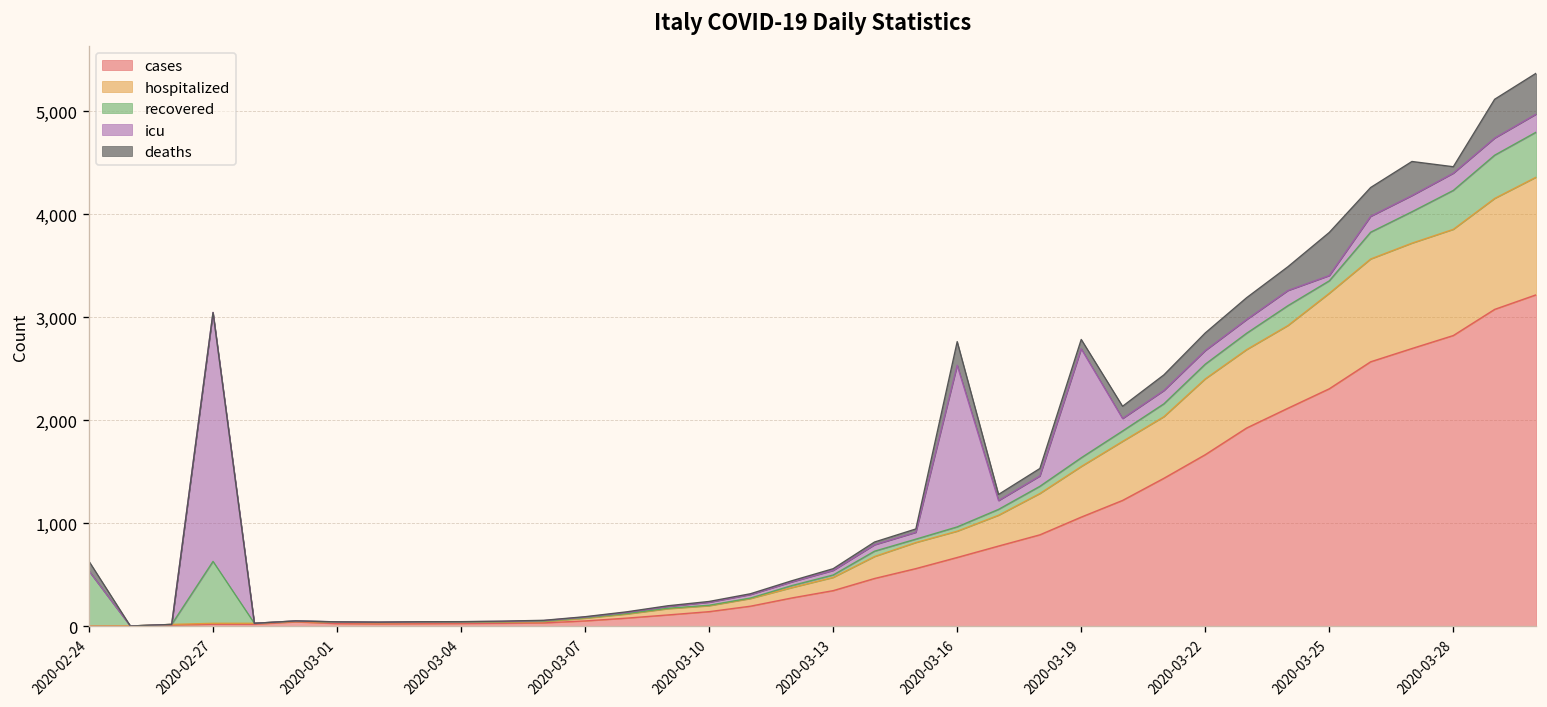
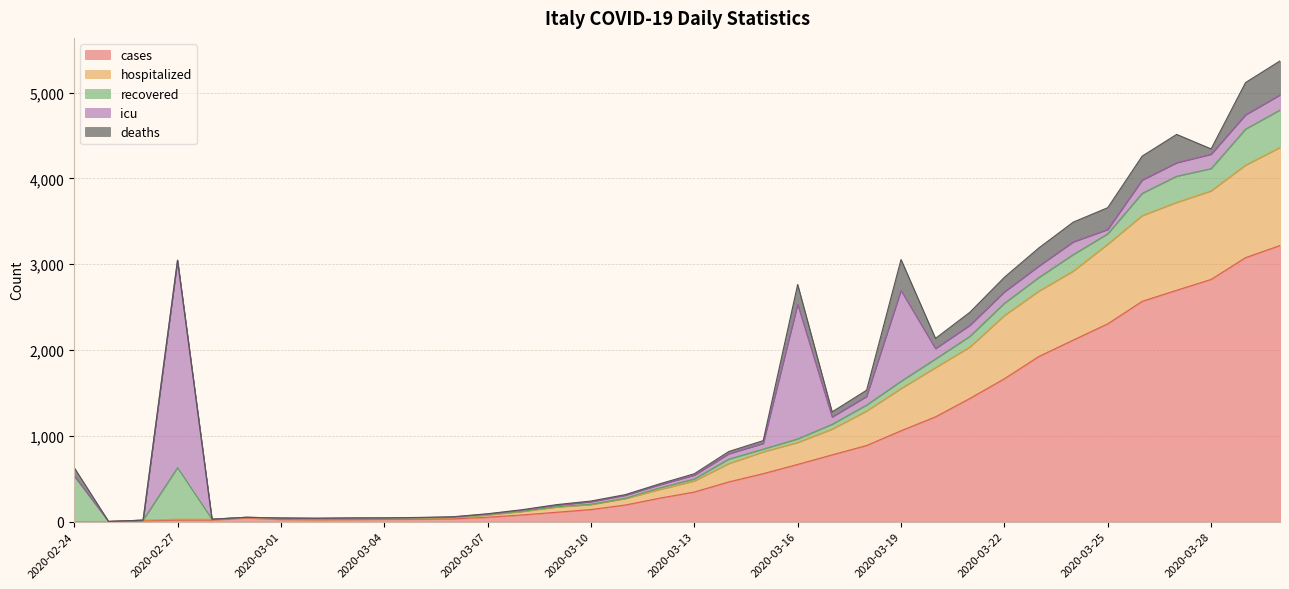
  {
    "recovered": {
      "2020-02-27": "600",
      "2020-03-16": "0",
      "2020-03-19": "100",
      "2020-03-22": "100",
      "2020-03-25": "100",
-     "2020-03-28": "400"
+     "2020-03-28": "300"
    },
    "icu": {
      "2020-03-16": "1,600",
      "2020-03-19": "1,100",
      "2020-03-22": "100",
      "2020-03-25": "100",
      "2020-03-28": "200"
    },
    "deaths": {
      "2020-02-24": "100",
      "2020-03-16": "200",
-     "2020-03-19": "100",
+     "2020-03-19": "400",
      "2020-03-22": "200",
-     "2020-03-25": "400",
+     "2020-03-25": "300",
      "2020-03-28": "100"
    }
  }
